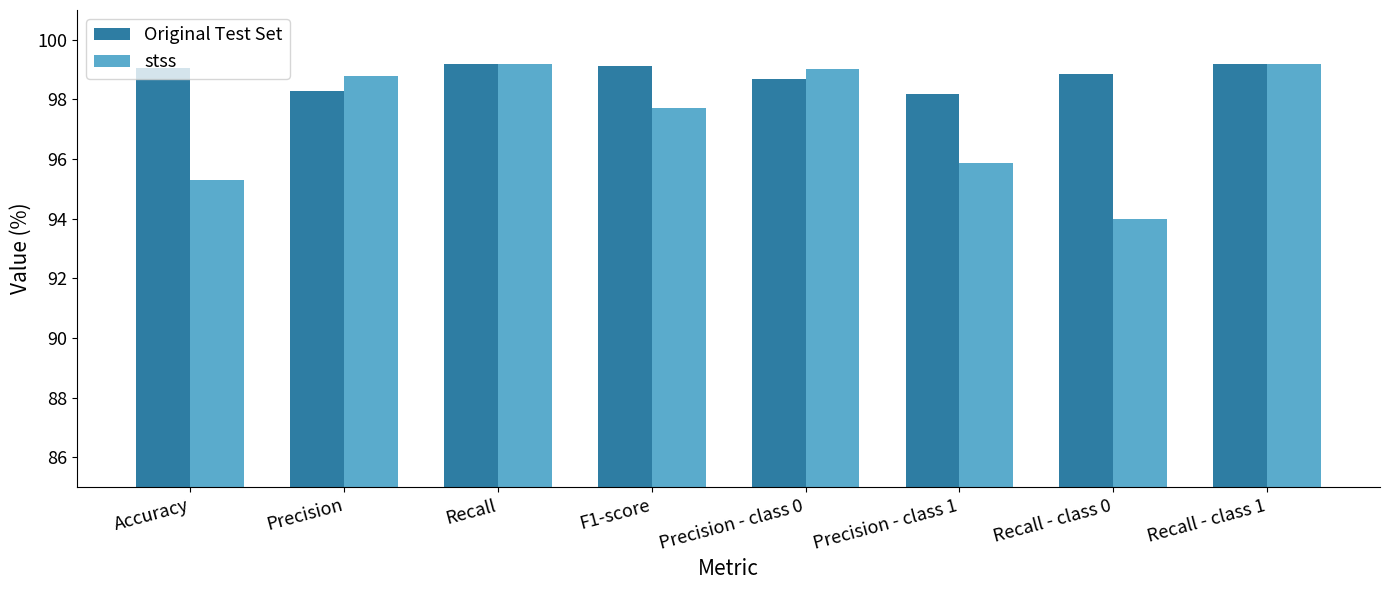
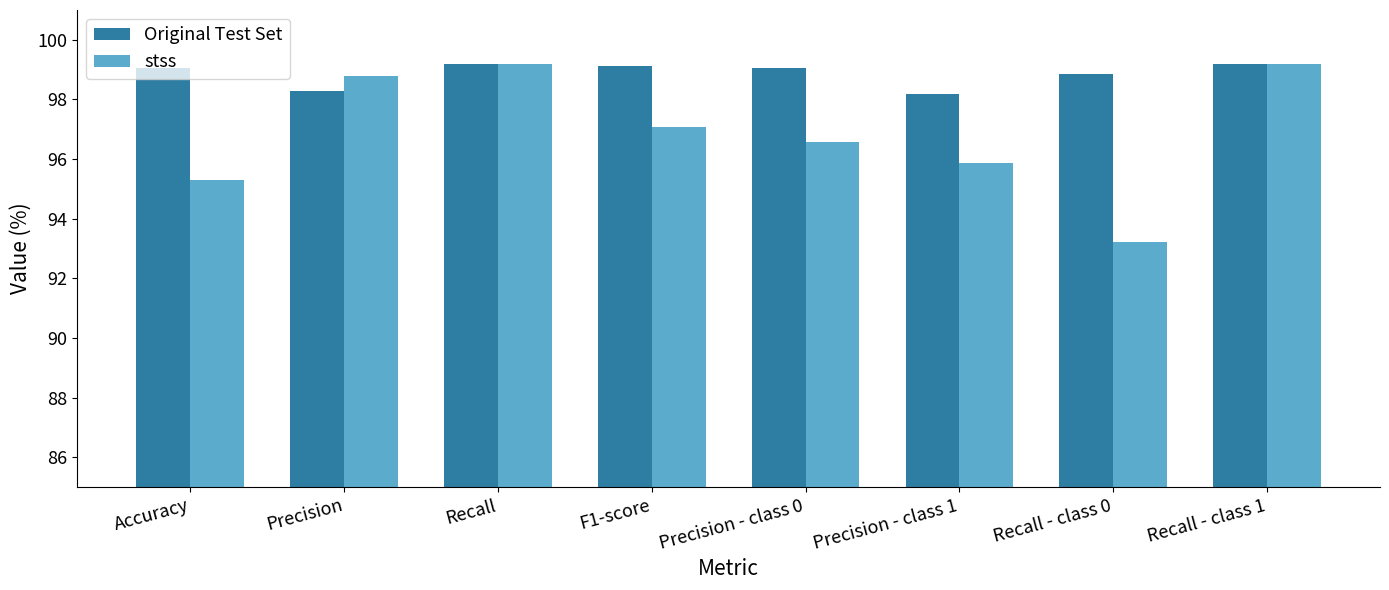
  {
    "Original Test Set": {
      "Precision": 98.3,
      "Recall": 99.2,
      "F1-score": 99.1,
-     "Precision - class 0": 98.7,
+     "Precision - class 0": 99.1,
      "Precision - class 1": 98.2,
      "Recall - class 0": 98.9,
      "Recall - class 1": 99.2
    },
    "stss": {
      "Accuracy": 95.3,
      "Precision": 98.8,
      "Recall": 99.2,
-     "F1-score": 97.7,
-     "Precision - class 0": 99.0,
+     "F1-score": 97.1,
+     "Precision - class 0": 96.6,
      "Precision - class 1": 95.9,
-     "Recall - class 0": 94.0,
+     "Recall - class 0": 93.2,
      "Recall - class 1": 99.2
    }
  }
